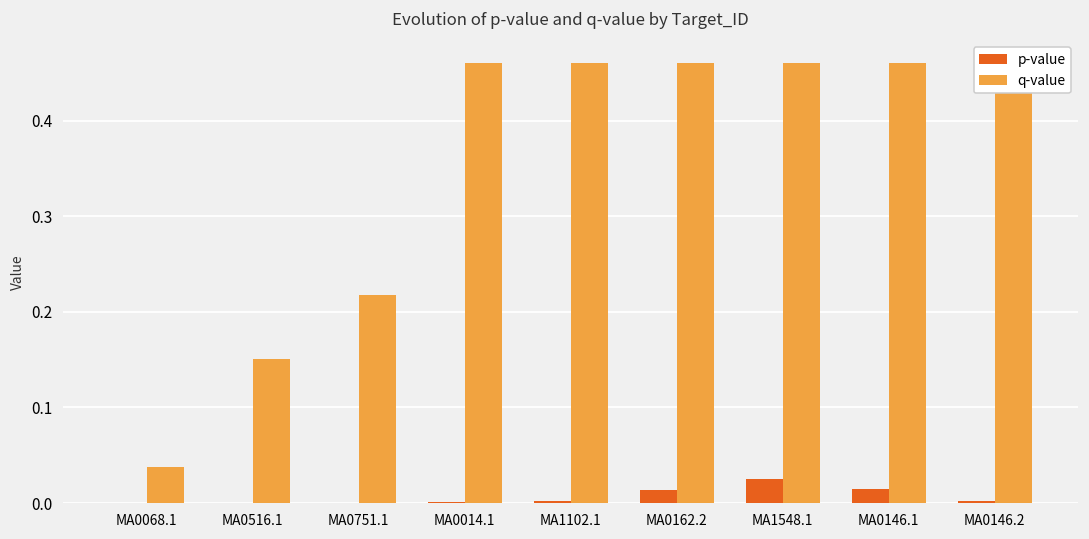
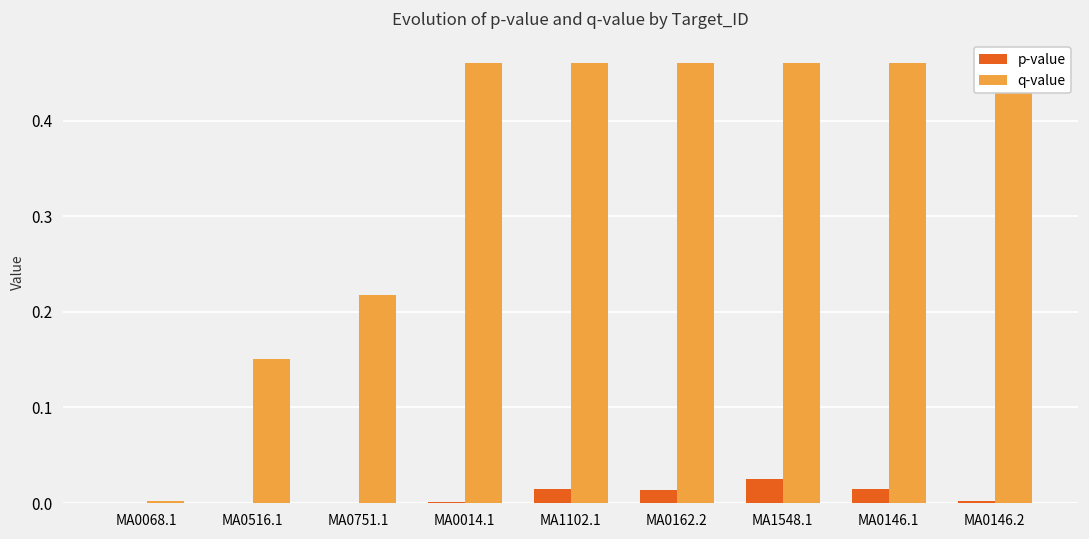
  {
    "p-value": {
-     "MA1102.1": 0.00,
+     "MA1102.1": 0.01,
      "MA0162.2": 0.01,
      "MA1548.1": 0.02,
      "MA0146.1": 0.01
    },
    "q-value": {
-     "MA0068.1": 0.04,
+     "MA0068.1": 0.00,
      "MA0516.1": 0.15,
      "MA0751.1": 0.22,
      "MA0014.1": 0.46,
      "MA1102.1": 0.46,
      "MA0162.2": 0.46,
      "MA1548.1": 0.46,
      "MA0146.1": 0.46
    }
  }
